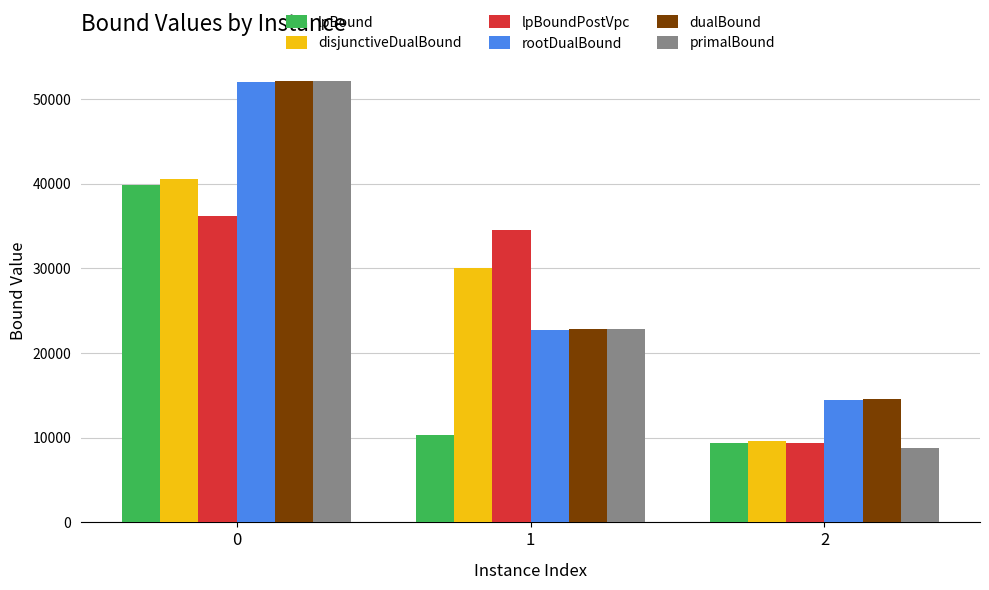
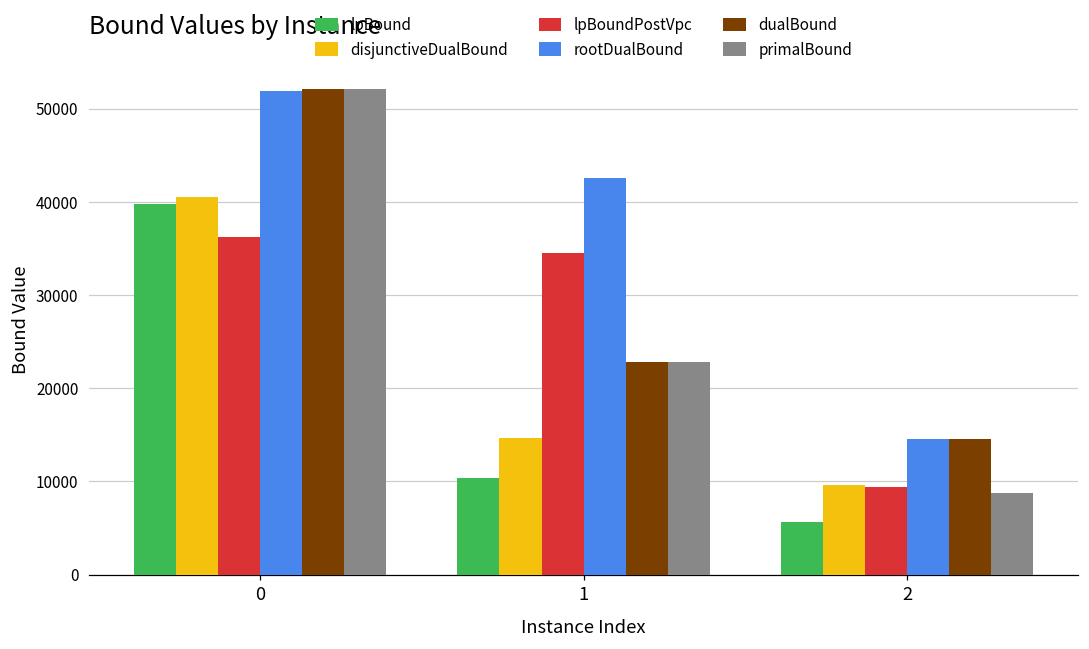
  {
    "lpBound": {
      "0": 40000,
      "1": 10000,
-     "2": 9000
+     "2": 6000
    },
    "disjunctiveDualBound": {
      "0": 40000,
-     "1": 30000,
+     "1": 15000,
      "2": 10000
    },
    "lpBoundPostVpc": {
      "0": 36000,
      "1": 35000,
      "2": 9000
    },
    "rootDualBound": {
      "0": 52000,
-     "1": 23000,
+     "1": 43000,
      "2": 15000
    },
    "dualBound": {
      "0": 52000,
      "1": 23000,
      "2": 15000
    },
    "primalBound": {
      "0": 52000,
      "1": 23000,
      "2": 9000
    }
  }
